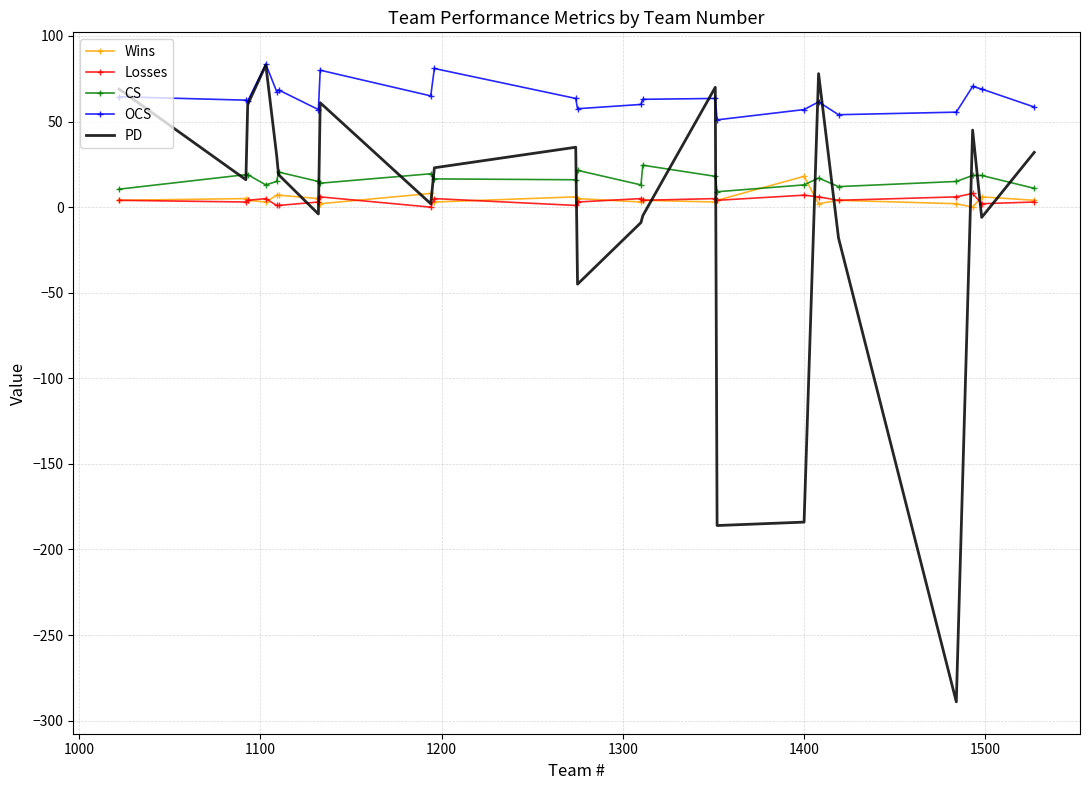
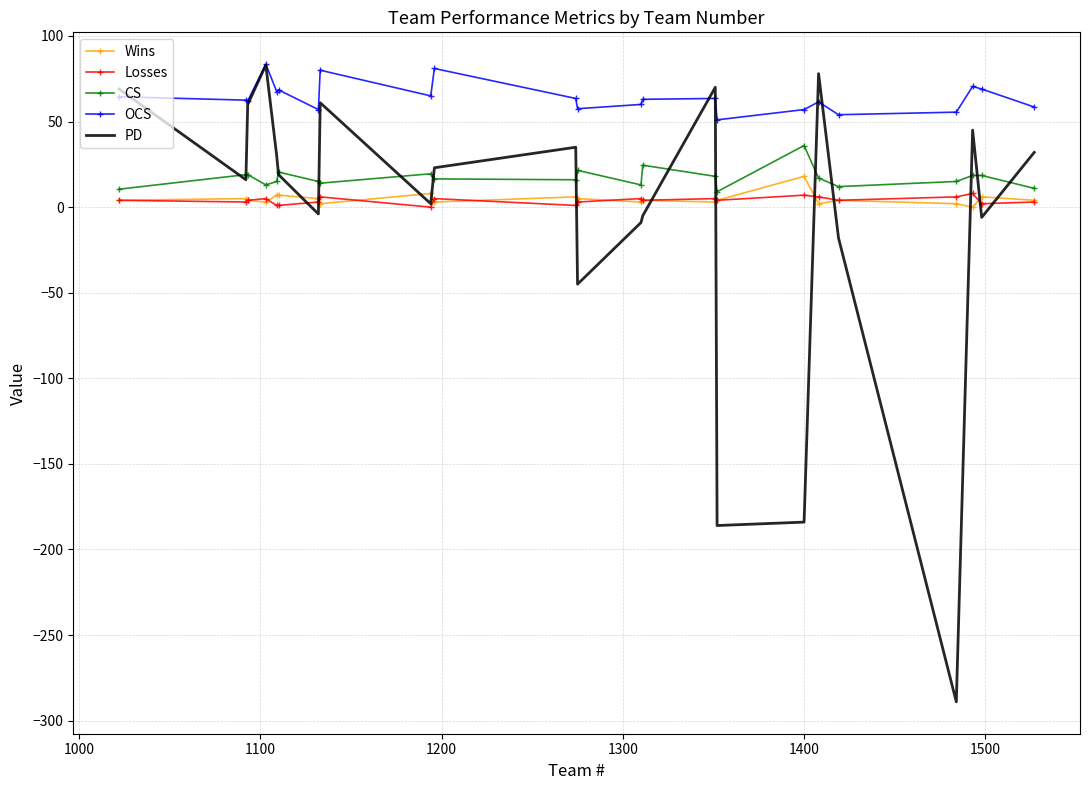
  {
    "Wins": {
      "1400": 18
    },
    "Losses": {
      "1400": 7
    },
    "CS": {
-     "1400": 13
+     "1400": 36
    },
    "OCS": {
      "1400": 57
    },
    "PD": {
      "1400": -184
    }
  }
